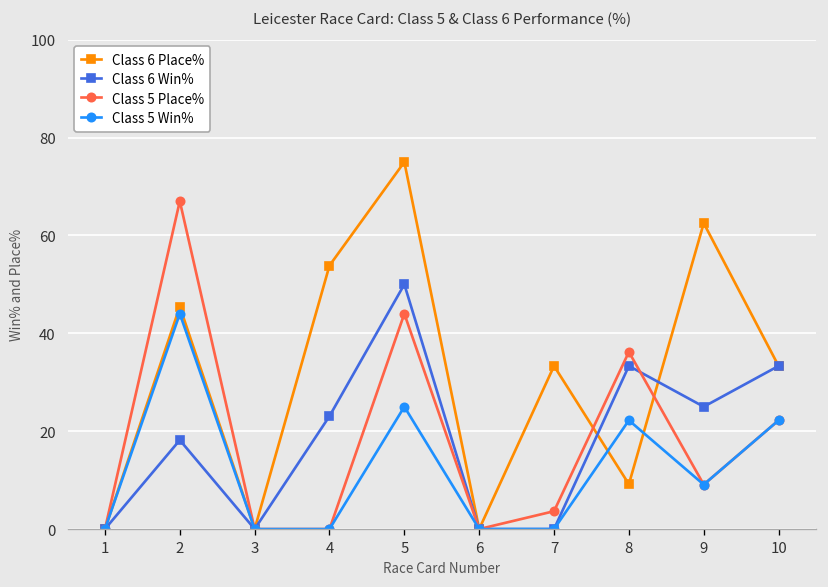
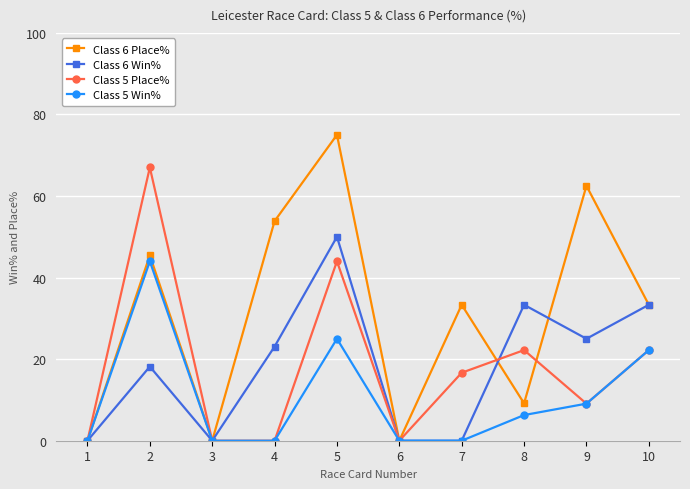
  {
    "Class 6 Place%": {
      "2": 45,
      "4": 54,
      "5": 75,
      "7": 33,
      "8": 9,
      "9": 63
    },
    "Class 6 Win%": {
      "2": 18,
      "4": 23,
      "5": 50,
      "8": 33,
      "9": 25
    },
    "Class 5 Place%": {
      "2": 67,
      "5": 44,
-     "7": 4,
-     "8": 36
+     "7": 17,
+     "8": 22
    },
    "Class 5 Win%": {
      "2": 44,
      "5": 25,
-     "8": 22
+     "8": 6
    }
  }
